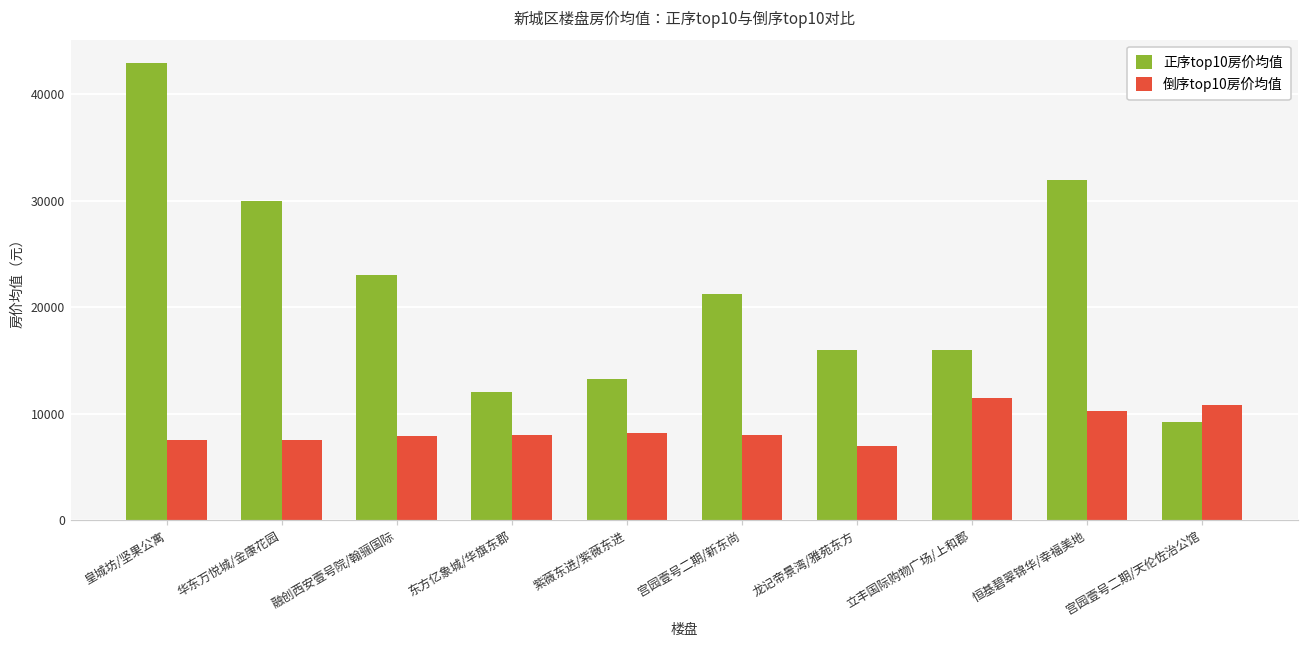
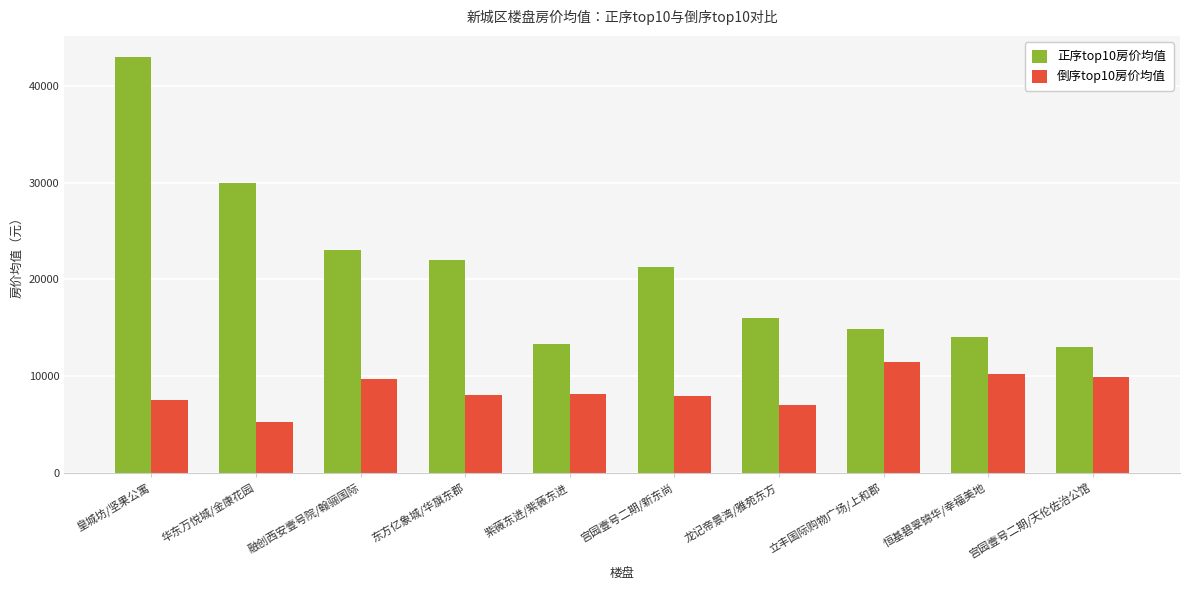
  {
    "正序top10房价均值": {
      "皇城坊/坚果公寓": 43000,
      "华东万悦城/金康花园": 30000,
      "融创西安壹号院/翰骊国际": 23000,
-     "东方亿象城/华旗东郡": 12000,
+     "东方亿象城/华旗东郡": 22000,
      "紫薇东进/紫薇东进": 13000,
      "宫园壹号二期/新东尚": 21000,
      "龙记帝景湾/雅苑东方": 16000,
-     "立丰国际购物广场/上和郡": 16000,
-     "恒基碧翠锦华/幸福美地": 32000,
-     "宫园壹号二期/天伦佐治公馆": 9000
+     "立丰国际购物广场/上和郡": 15000,
+     "恒基碧翠锦华/幸福美地": 14000,
+     "宫园壹号二期/天伦佐治公馆": 13000
    },
    "倒序top10房价均值": {
      "皇城坊/坚果公寓": 8000,
-     "华东万悦城/金康花园": 8000,
-     "融创西安壹号院/翰骊国际": 8000,
+     "华东万悦城/金康花园": 5000,
+     "融创西安壹号院/翰骊国际": 10000,
      "东方亿象城/华旗东郡": 8000,
      "紫薇东进/紫薇东进": 8000,
      "宫园壹号二期/新东尚": 8000,
      "龙记帝景湾/雅苑东方": 7000,
      "立丰国际购物广场/上和郡": 12000,
      "恒基碧翠锦华/幸福美地": 10000,
-     "宫园壹号二期/天伦佐治公馆": 11000
+     "宫园壹号二期/天伦佐治公馆": 10000
    }
  }
